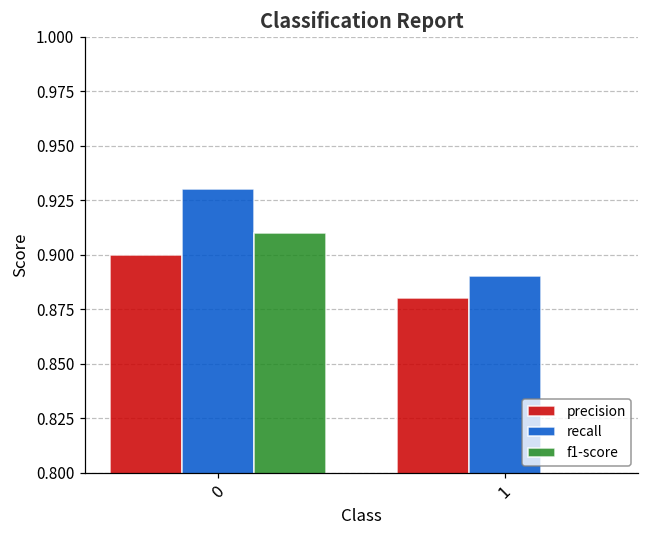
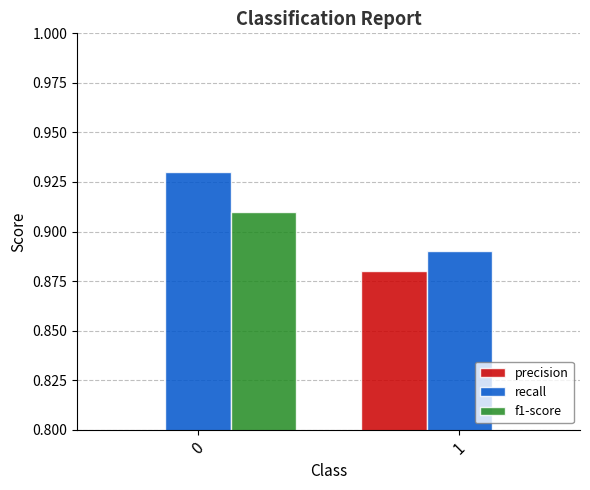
  {
    "precision": {
-     "0": 0.9,
+     "0": 0.8,
      "1": 0.880
    },
    "recall": {
      "0": 0.930,
      "1": 0.890
    },
    "f1-score": {
      "0": 0.910
    }
  }
